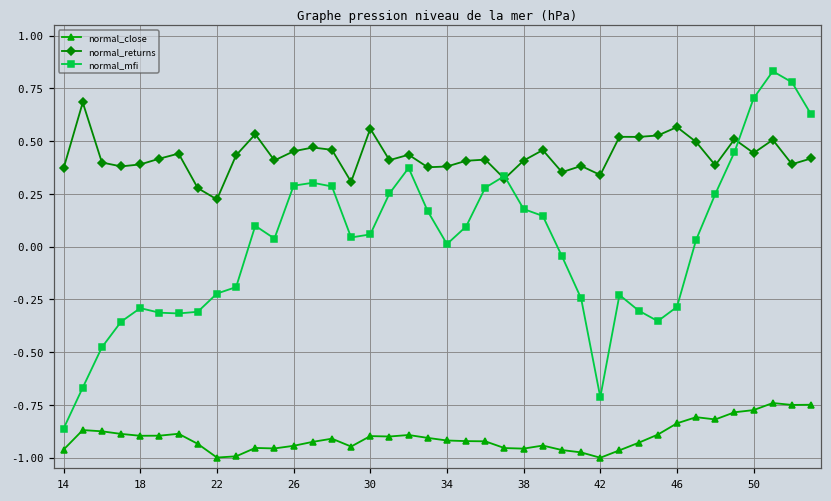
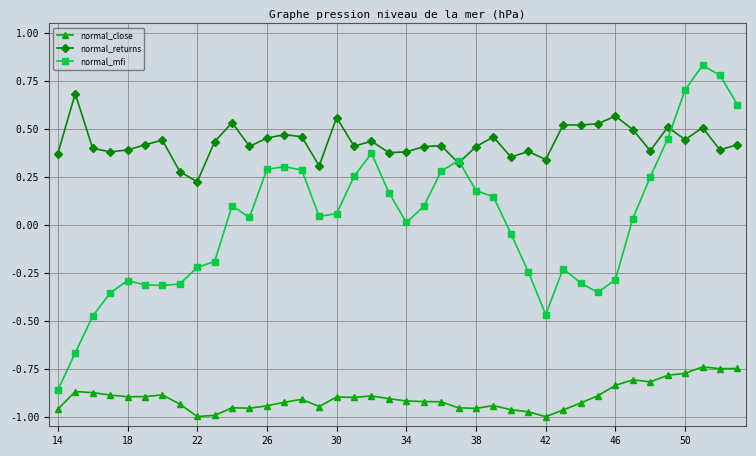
  {
    "normal_mfi": {
-     "42": -0.71,
+     "42": -0.47,
      "46": -0.29,
      "50": 0.70
    }
  }
